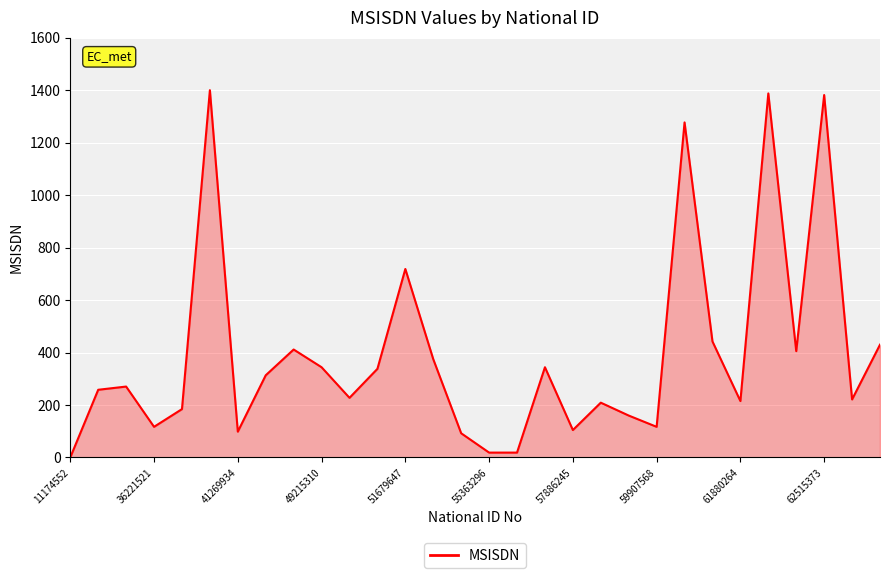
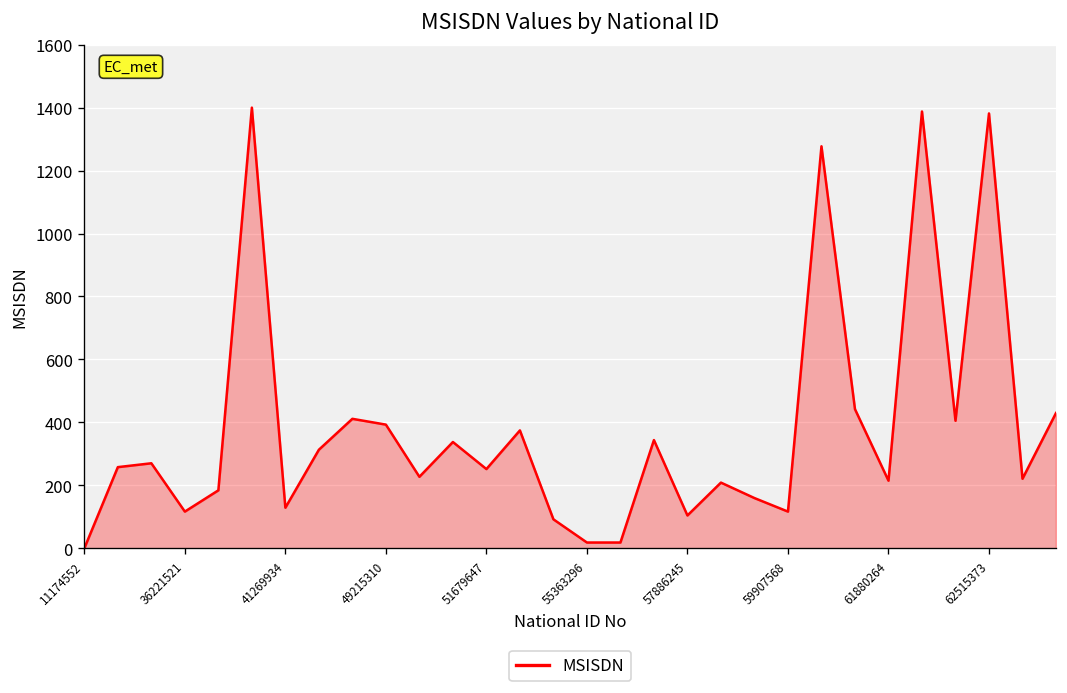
  {
    "11174552": 0,
    "36221521": 120,
-   "41269934": 100,
-   "49215310": 340,
-   "51679647": 720,
+   "41269934": 130,
+   "49215310": 390,
+   "51679647": 250,
    "55363296": 20,
    "57886245": 100,
    "59907568": 120,
    "61880264": 210,
    "62515373": 1380
  }
